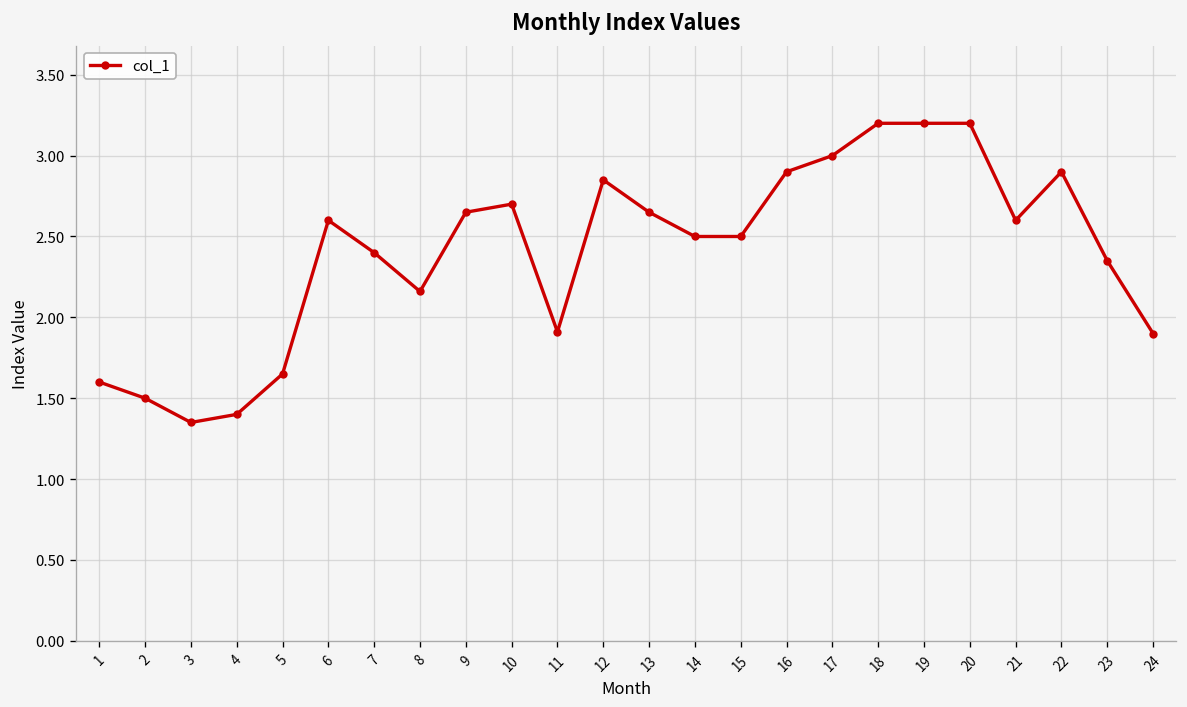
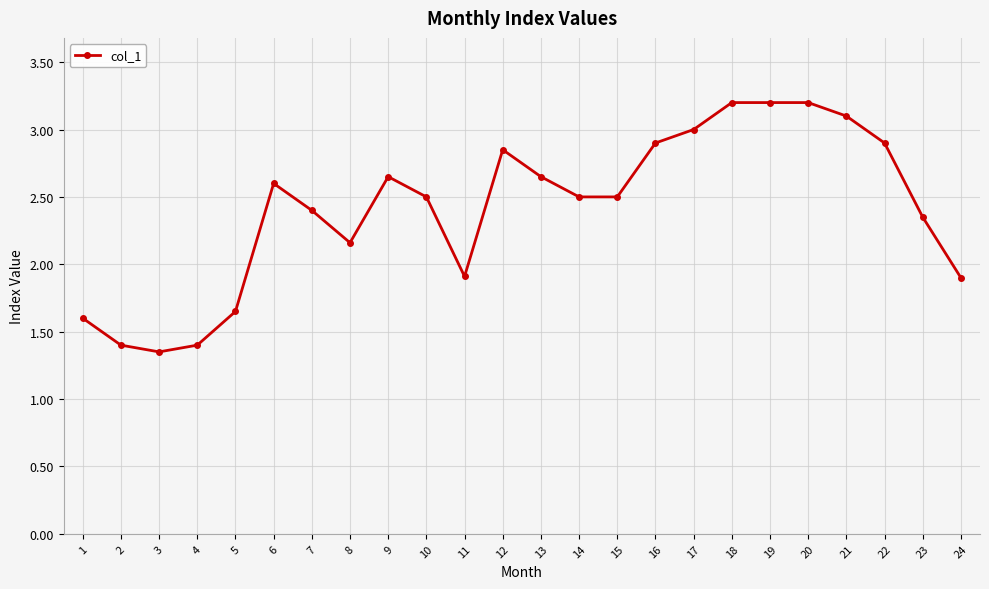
  {
    "1": 1.6,
-   "2": 1.5,
+   "2": 1.4,
    "3": 1.35,
    "4": 1.4,
    "5": 1.65,
    "6": 2.6,
    "7": 2.4,
    "8": 2.16,
    "9": 2.65,
-   "10": 2.7,
+   "10": 2.5,
    "11": 1.9,
    "12": 2.85,
    "13": 2.65,
    "14": 2.5,
    "15": 2.5,
    "16": 2.9,
    "17": 3.0,
    "18": 3.2,
    "19": 3.2,
    "20": 3.2,
-   "21": 2.6,
+   "21": 3.1,
    "22": 2.9,
    "23": 2.35,
    "24": 1.9
  }
